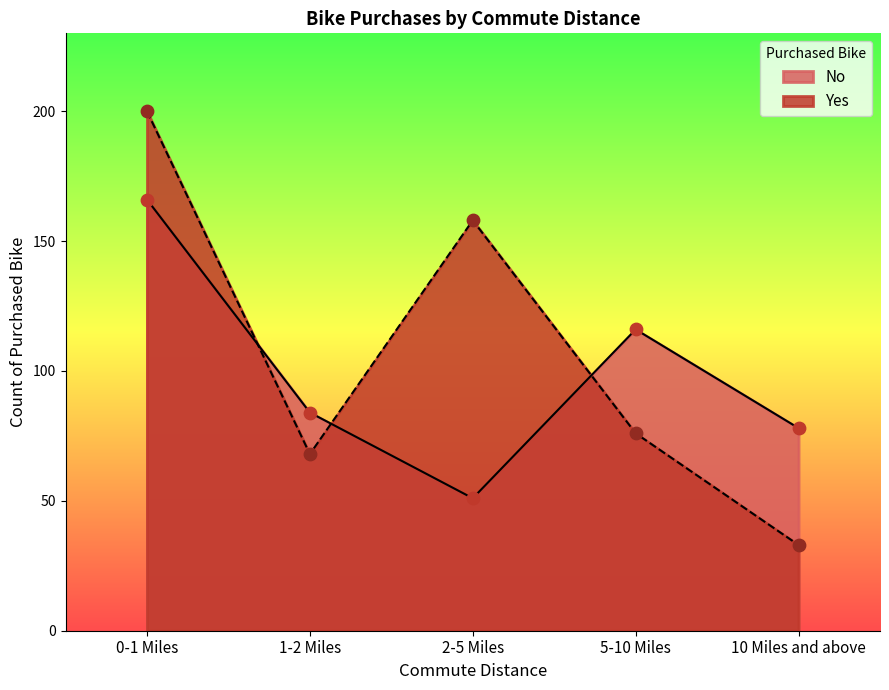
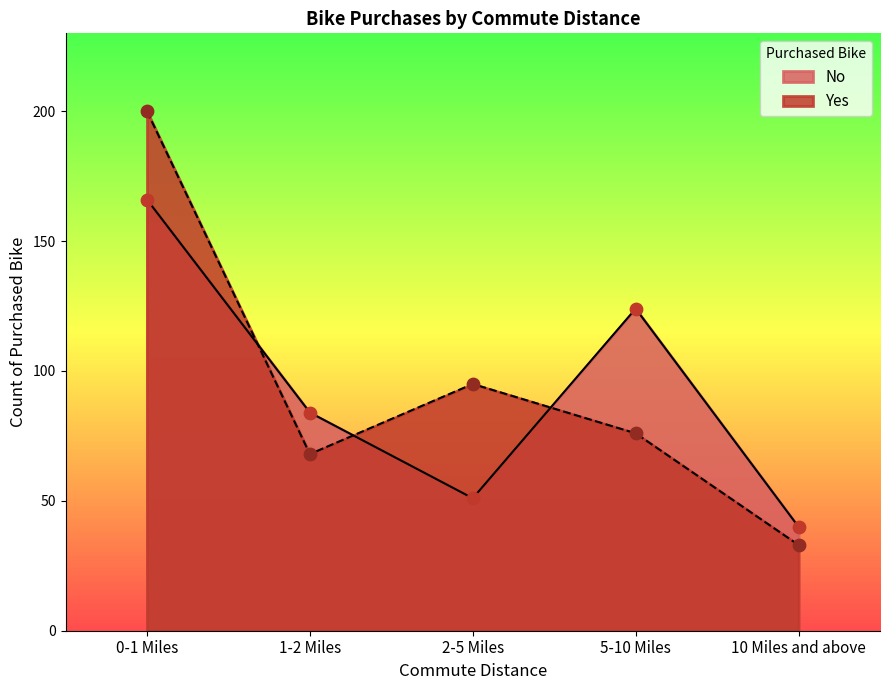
  {
    "No": {
      "0-1 Miles": 166,
      "1-2 Miles": 84,
      "2-5 Miles": 51,
-     "5-10 Miles": 116,
-     "10 Miles and above": 78
+     "5-10 Miles": 124,
+     "10 Miles and above": 40
    },
    "Yes": {
      "0-1 Miles": 200,
      "1-2 Miles": 68,
-     "2-5 Miles": 158,
+     "2-5 Miles": 95,
      "5-10 Miles": 76,
      "10 Miles and above": 33
    }
  }
